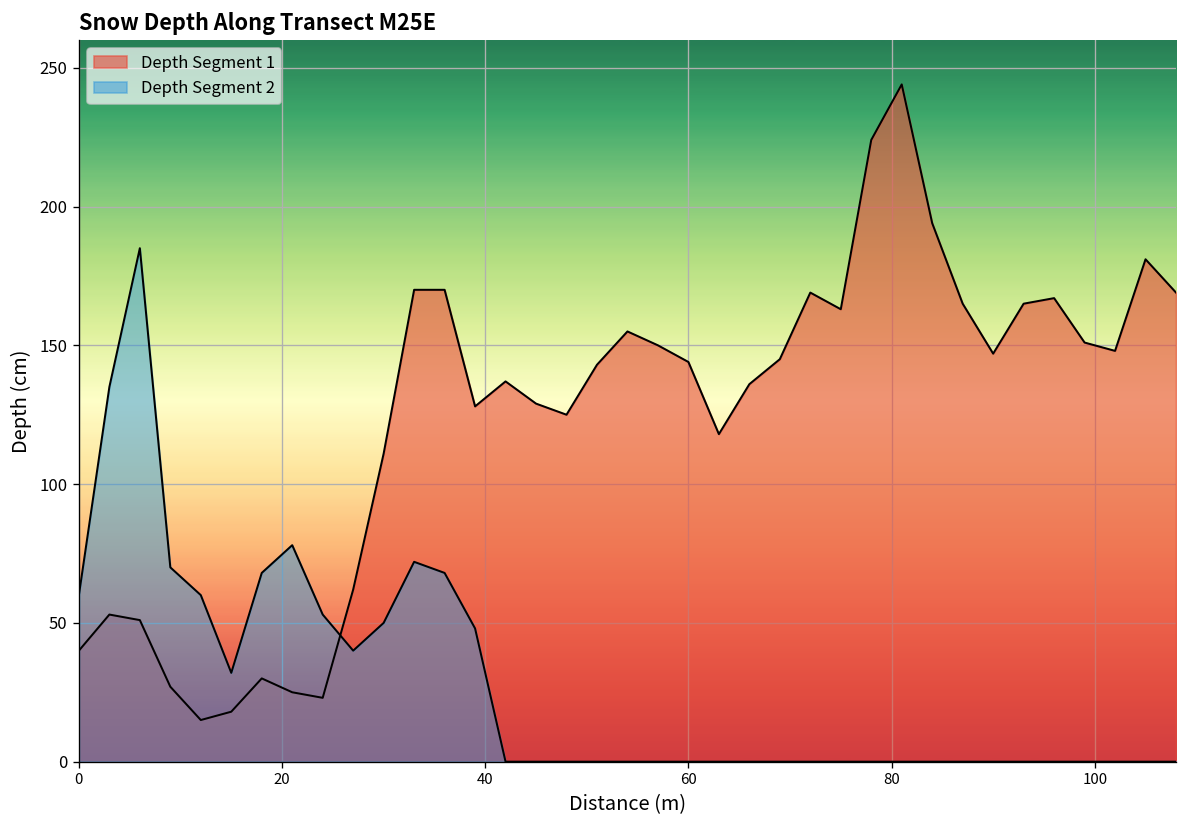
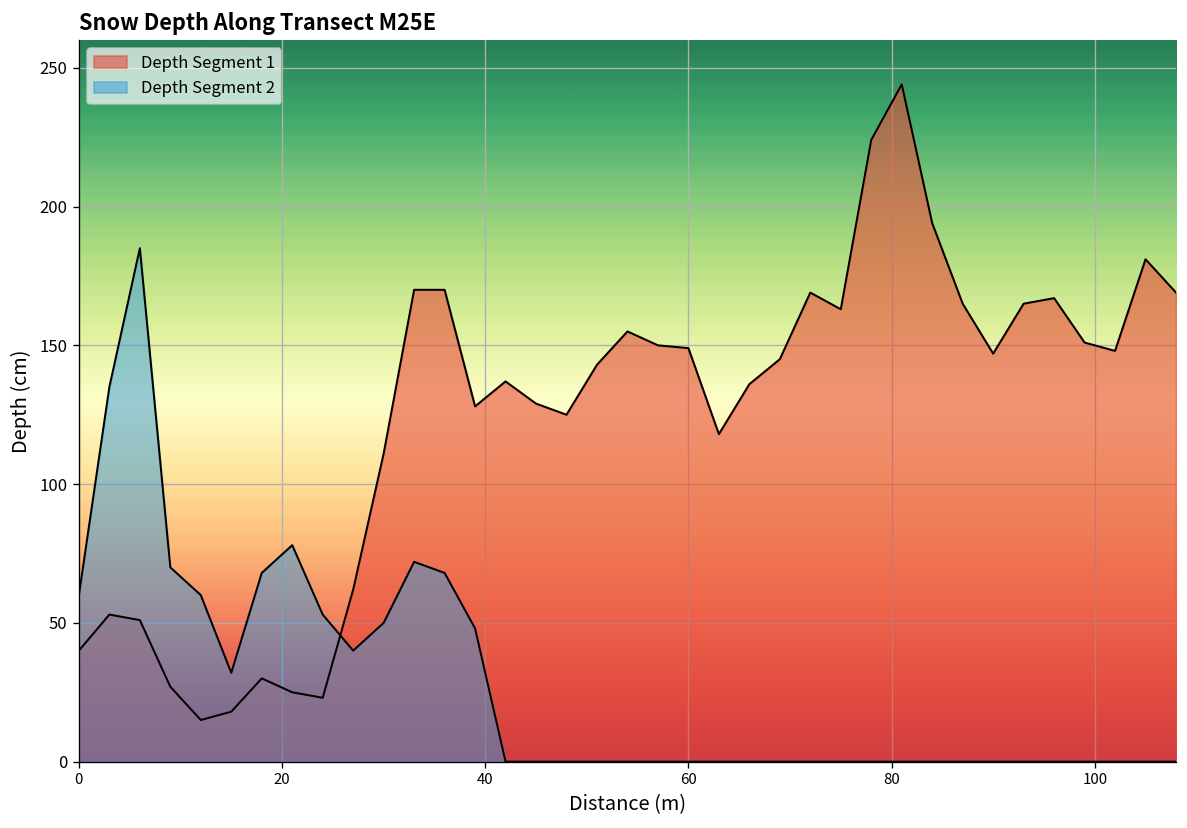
  {
    "Depth Segment 1": {
      "0": 40,
-     "60": 144
+     "60": 149
    },
    "Depth Segment 2": {
      "0": 60,
      "60": 0
    }
  }
